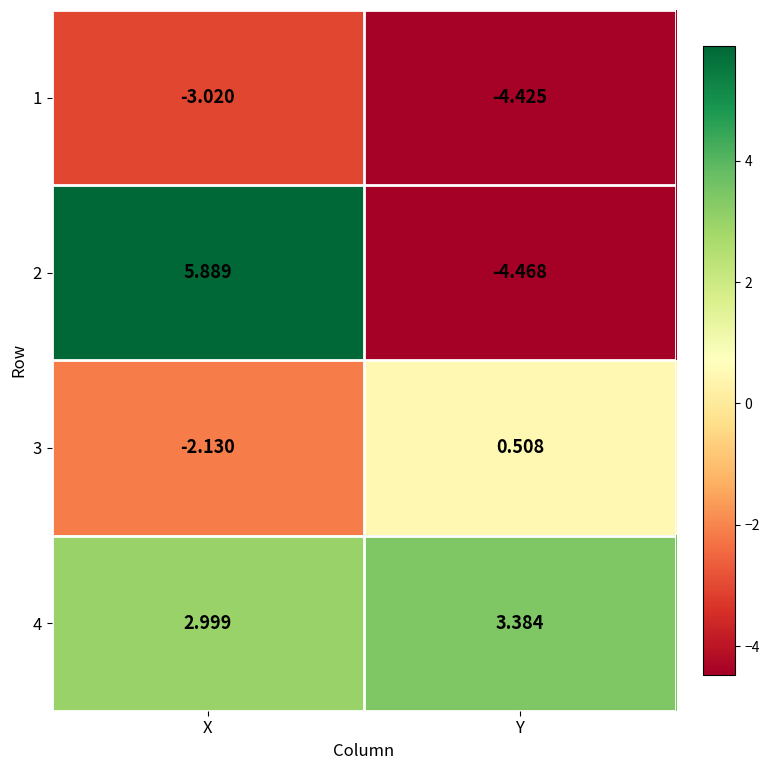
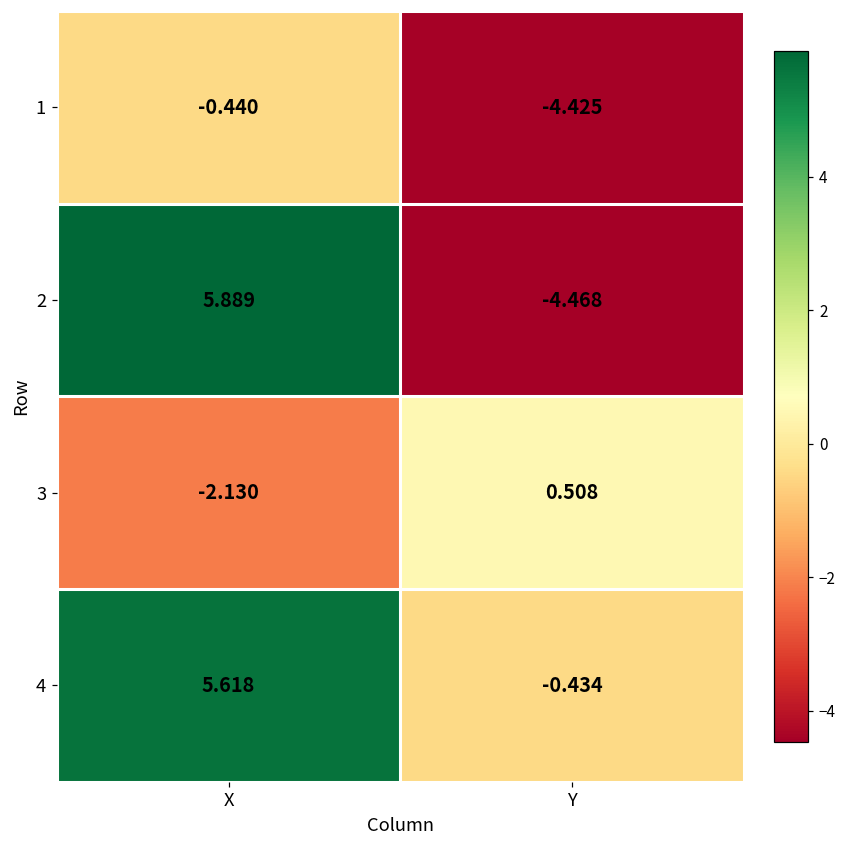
  {
    "1": {
-     "X": -3.020,
+     "X": -0.440,
      "Y": -4.425
    },
    "2": {
      "X": 5.889,
      "Y": -4.468
    },
    "3": {
      "X": -2.130,
      "Y": 0.508
    },
    "4": {
-     "X": 2.999,
-     "Y": 3.384
+     "X": 5.618,
+     "Y": -0.434
    }
  }
